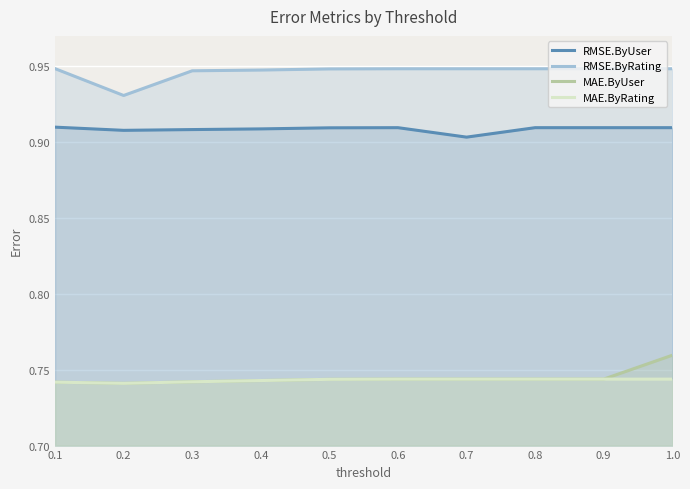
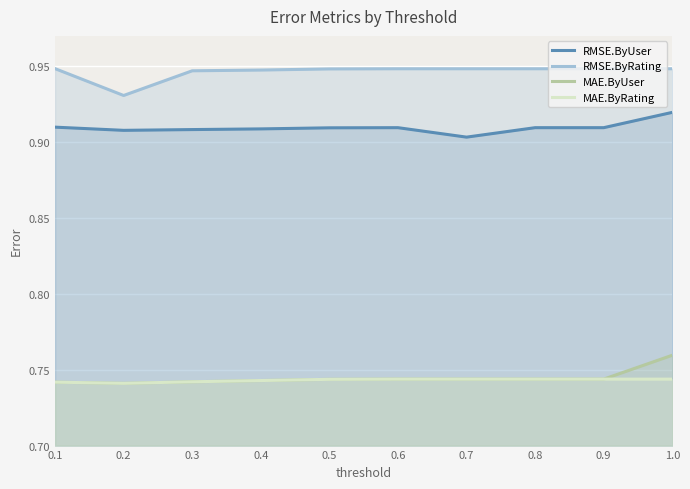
  {
    "RMSE.ByUser": {
      "0.1": 0.910,
      "0.2": 0.908,
      "0.3": 0.908,
      "0.4": 0.909,
      "0.5": 0.909,
      "0.6": 0.910,
      "0.7": 0.903,
      "0.8": 0.910,
      "0.9": 0.910,
-     "1.0": 0.910
+     "1.0": 0.920
    },
    "RMSE.ByRating": {
      "0.1": 0.948,
      "0.2": 0.931,
      "0.3": 0.947,
      "0.4": 0.947,
      "0.5": 0.948,
      "0.6": 0.948,
      "0.7": 0.948,
      "0.8": 0.948,
      "1.0": 0.948
    },
    "MAE.ByUser": {
      "1.0": 0.760
    },
    "MAE.ByRating": {
      "1.0": 0.744
    }
  }
